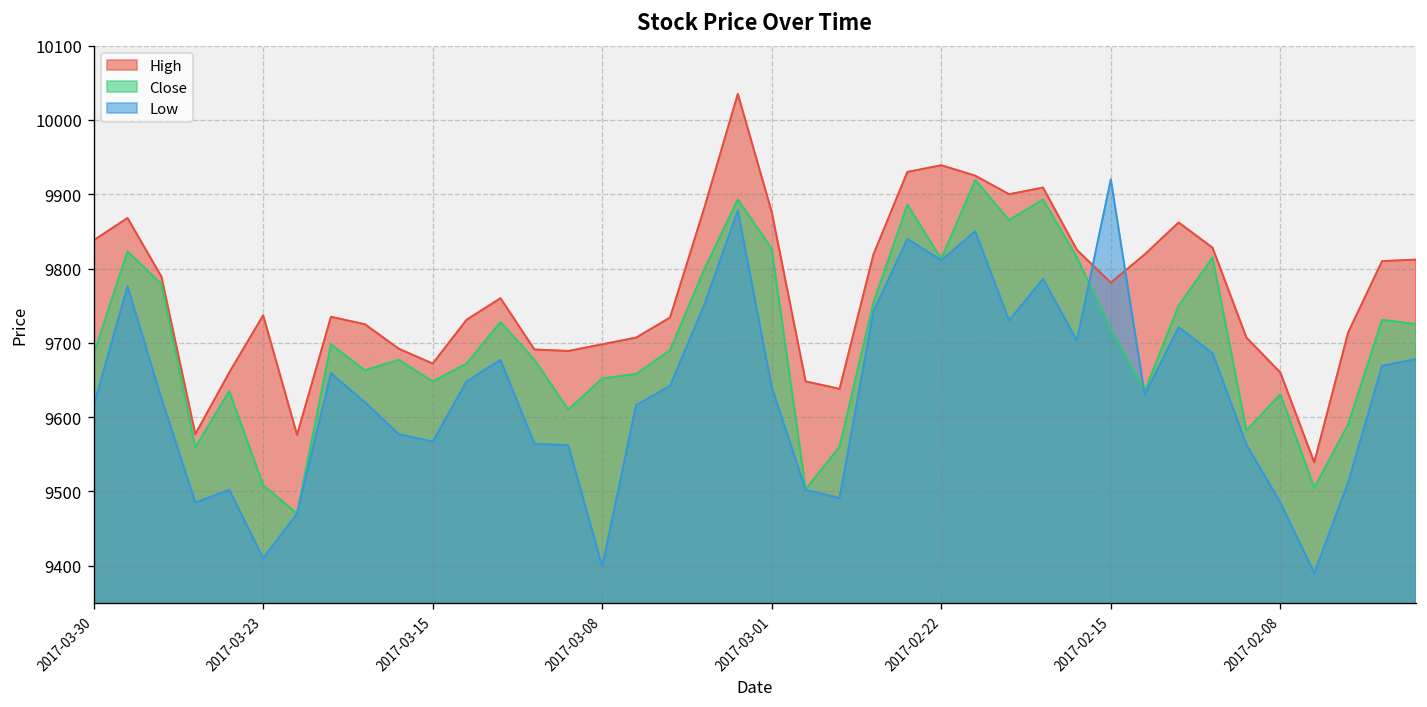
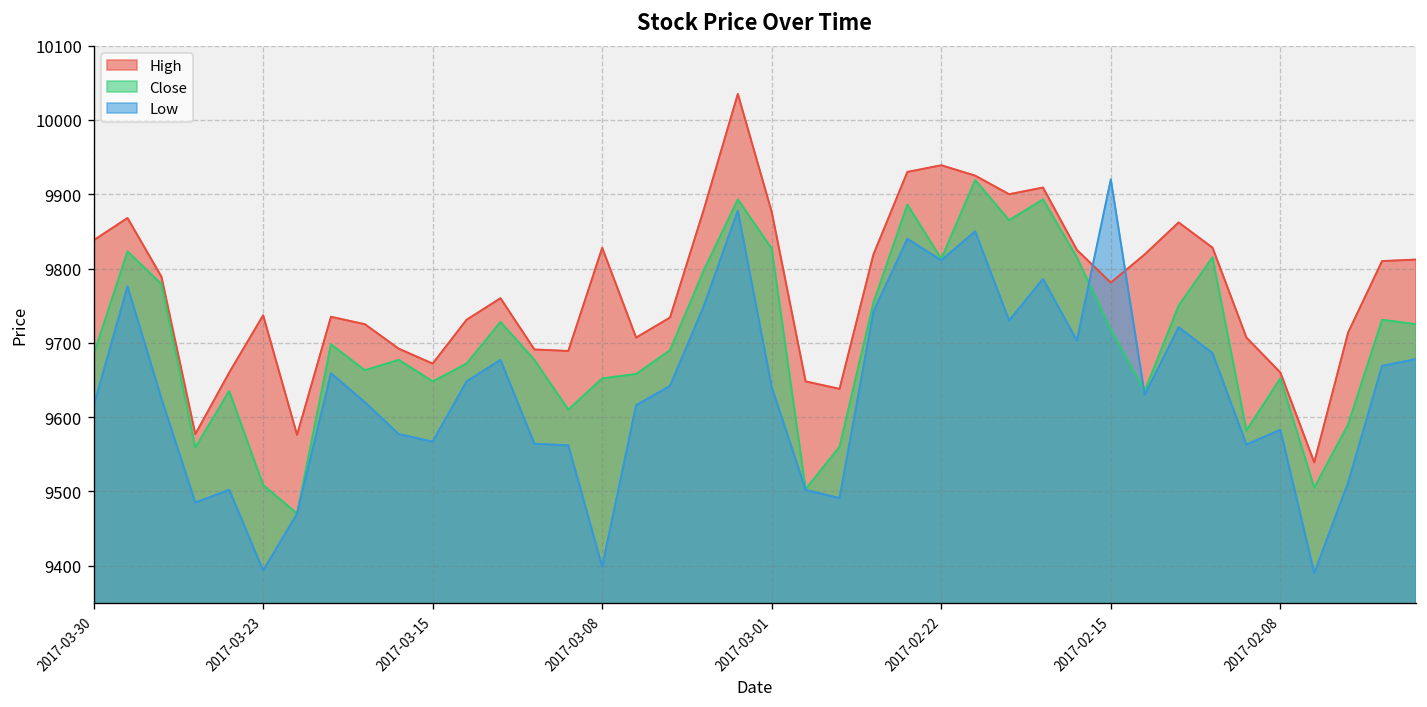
  {
    "High": {
      "2017-03-30": 9840,
      "2017-03-23": 9740,
      "2017-03-15": 9670,
-     "2017-03-08": 9700,
+     "2017-03-08": 9830,
      "2017-03-01": 9880,
      "2017-02-22": 9940,
      "2017-02-15": 9780,
      "2017-02-08": 9660
    },
    "Close": {
      "2017-03-30": 9680,
      "2017-03-23": 9510,
      "2017-03-15": 9650,
      "2017-03-08": 9650,
      "2017-03-01": 9830,
      "2017-02-15": 9720,
-     "2017-02-08": 9630
+     "2017-02-08": 9650
    },
    "Low": {
      "2017-03-30": 9610,
-     "2017-03-23": 9410,
+     "2017-03-23": 9390,
      "2017-03-15": 9570,
      "2017-03-08": 9400,
      "2017-03-01": 9640,
      "2017-02-15": 9920,
-     "2017-02-08": 9490
+     "2017-02-08": 9580
    }
  }
